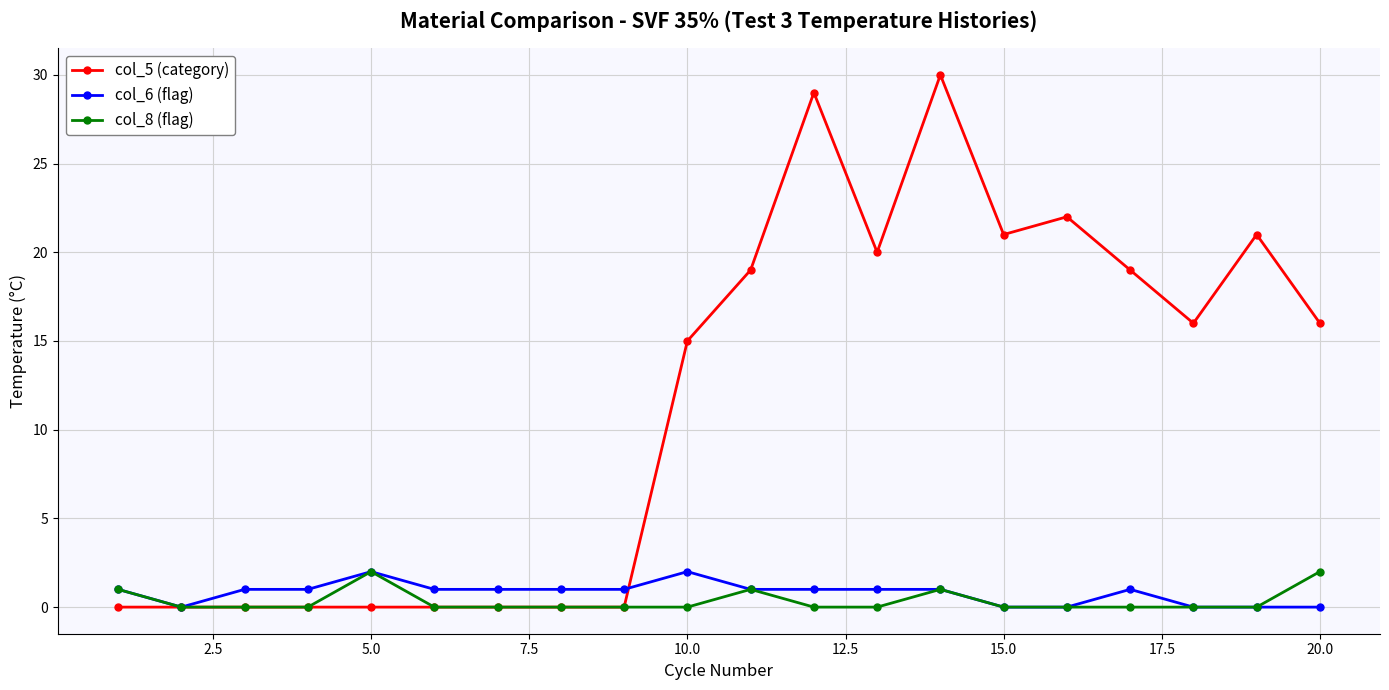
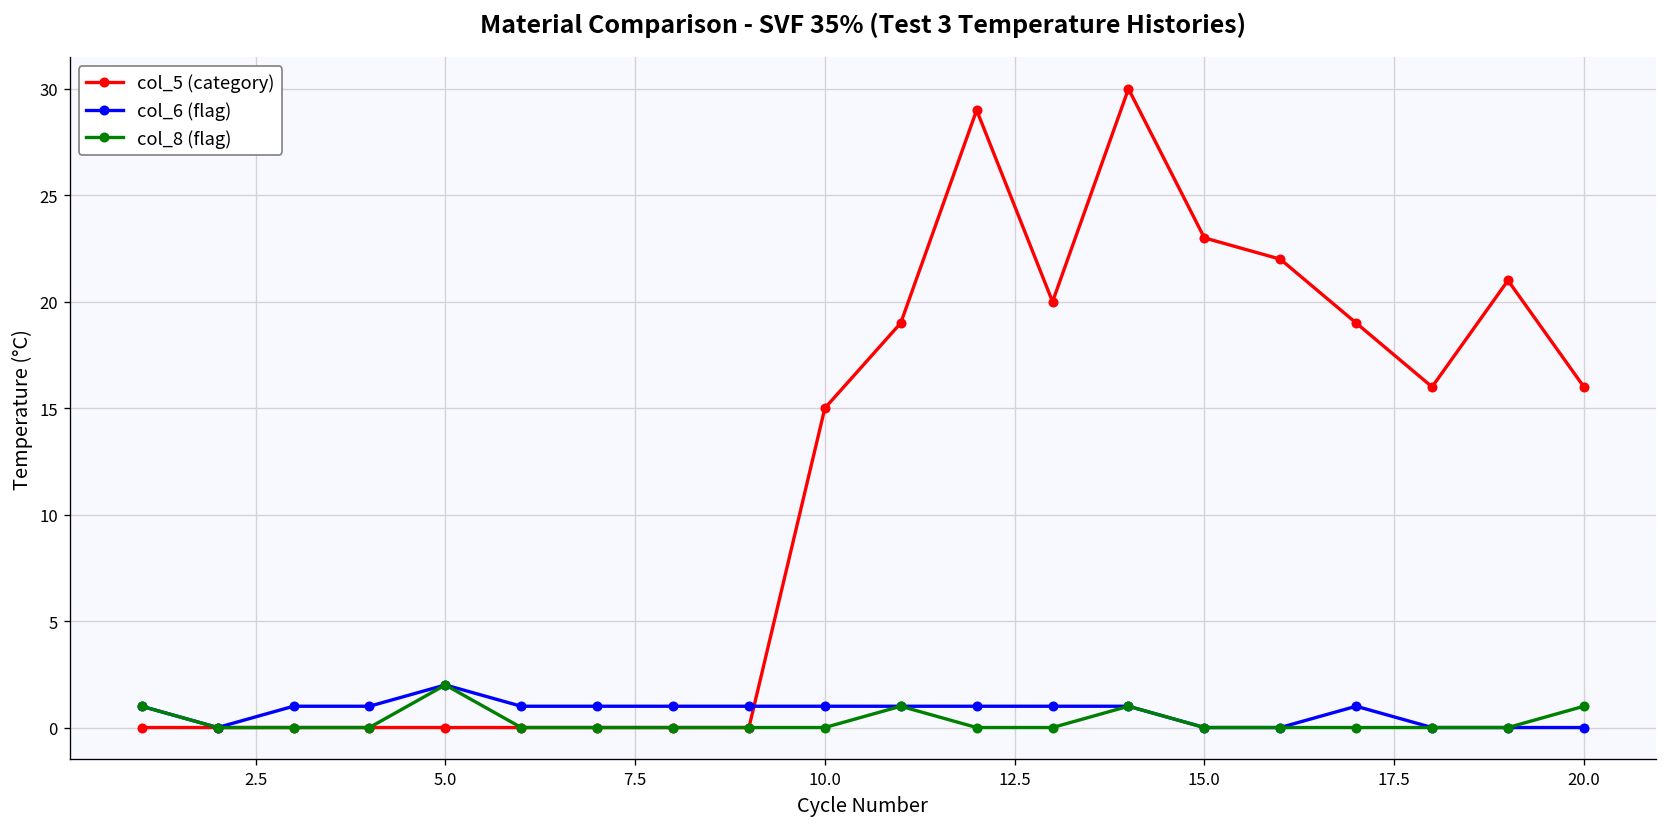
  {
    "col_5 (category)": {
      "5.0": 0,
      "10.0": 15,
-     "15.0": 21,
+     "15.0": 23,
      "20.0": 16
    },
    "col_6 (flag)": {
-     "10.0": 2,
+     "10.0": 1,
      "20.0": 0
    },
    "col_8 (flag)": {
      "10.0": 0,
-     "20.0": 2
+     "20.0": 1
    }
  }
